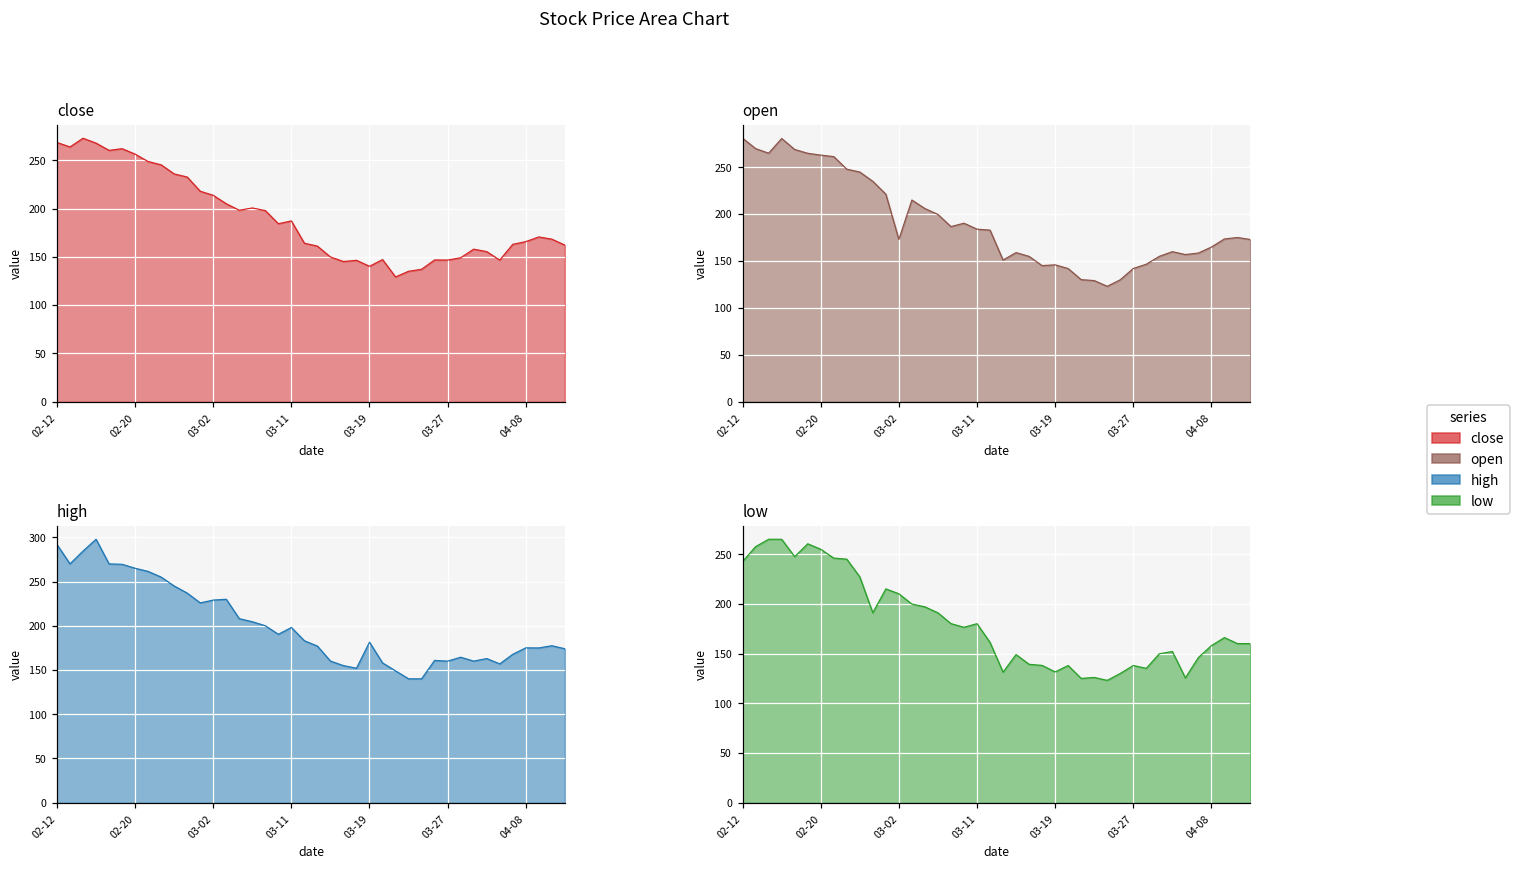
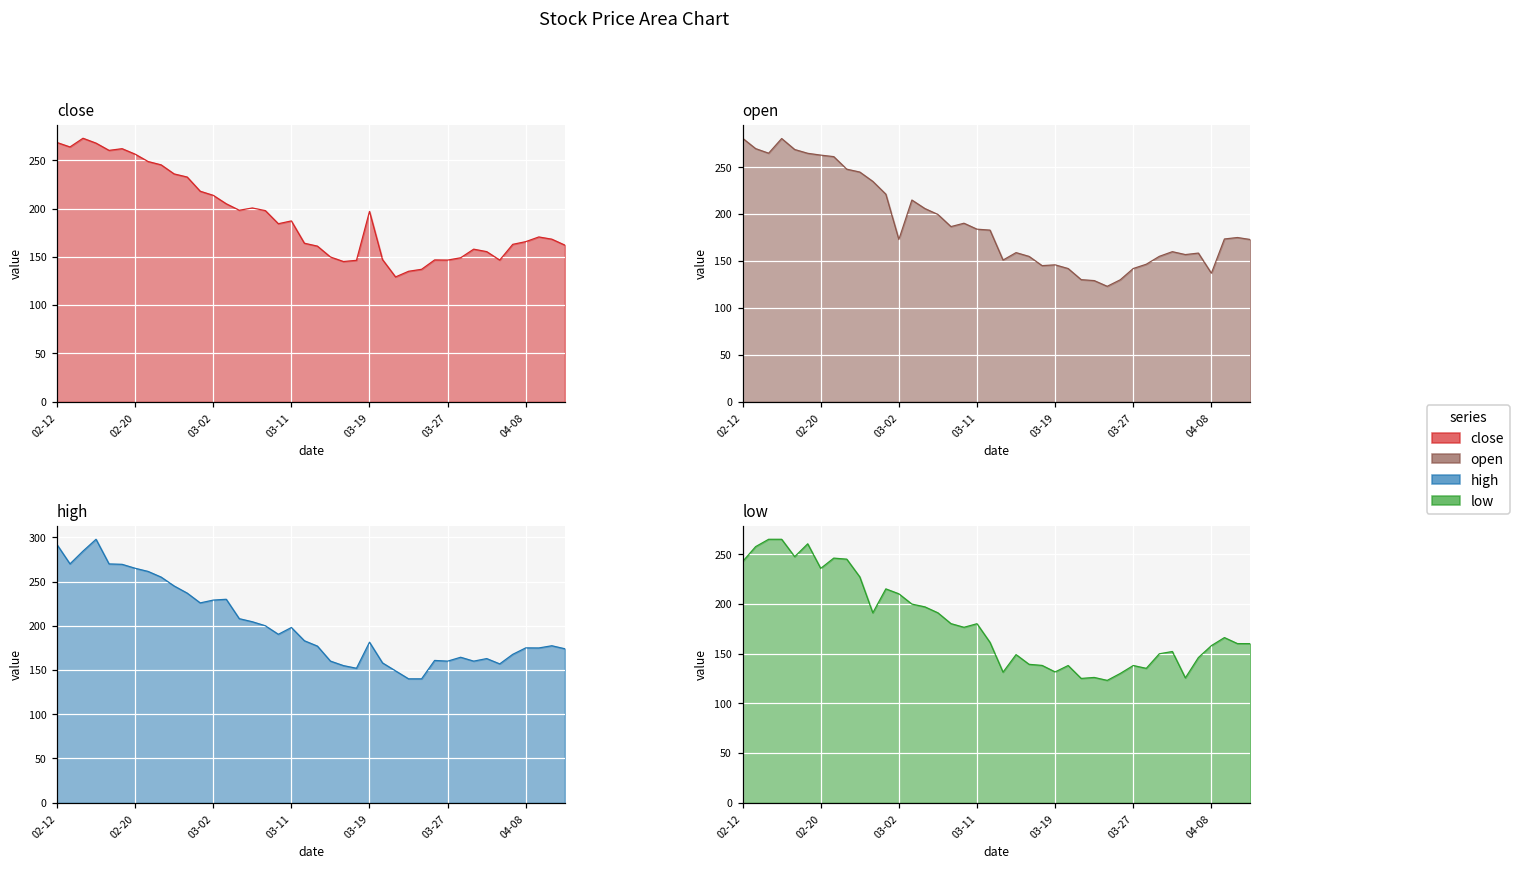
  {
    "close": {
      "02-12": 270,
      "02-20": 260,
      "03-02": 210,
      "03-11": 190,
-     "03-19": 140,
+     "03-19": 200,
      "03-27": 150,
      "04-08": 170
    },
    "open": {
      "02-12": 280,
      "02-20": 260,
      "03-02": 170,
      "03-11": 180,
      "03-19": 150,
      "03-27": 140,
-     "04-08": 160
+     "04-08": 140
    },
    "high": {
      "02-12": 290,
      "02-20": 270,
      "03-02": 230,
      "03-11": 200,
      "03-19": 180,
      "03-27": 160,
      "04-08": 180
    },
    "low": {
      "02-12": 240,
-     "02-20": 250,
+     "02-20": 240,
      "03-02": 210,
      "03-11": 180,
      "03-19": 130,
      "03-27": 140,
      "04-08": 160
    }
  }
